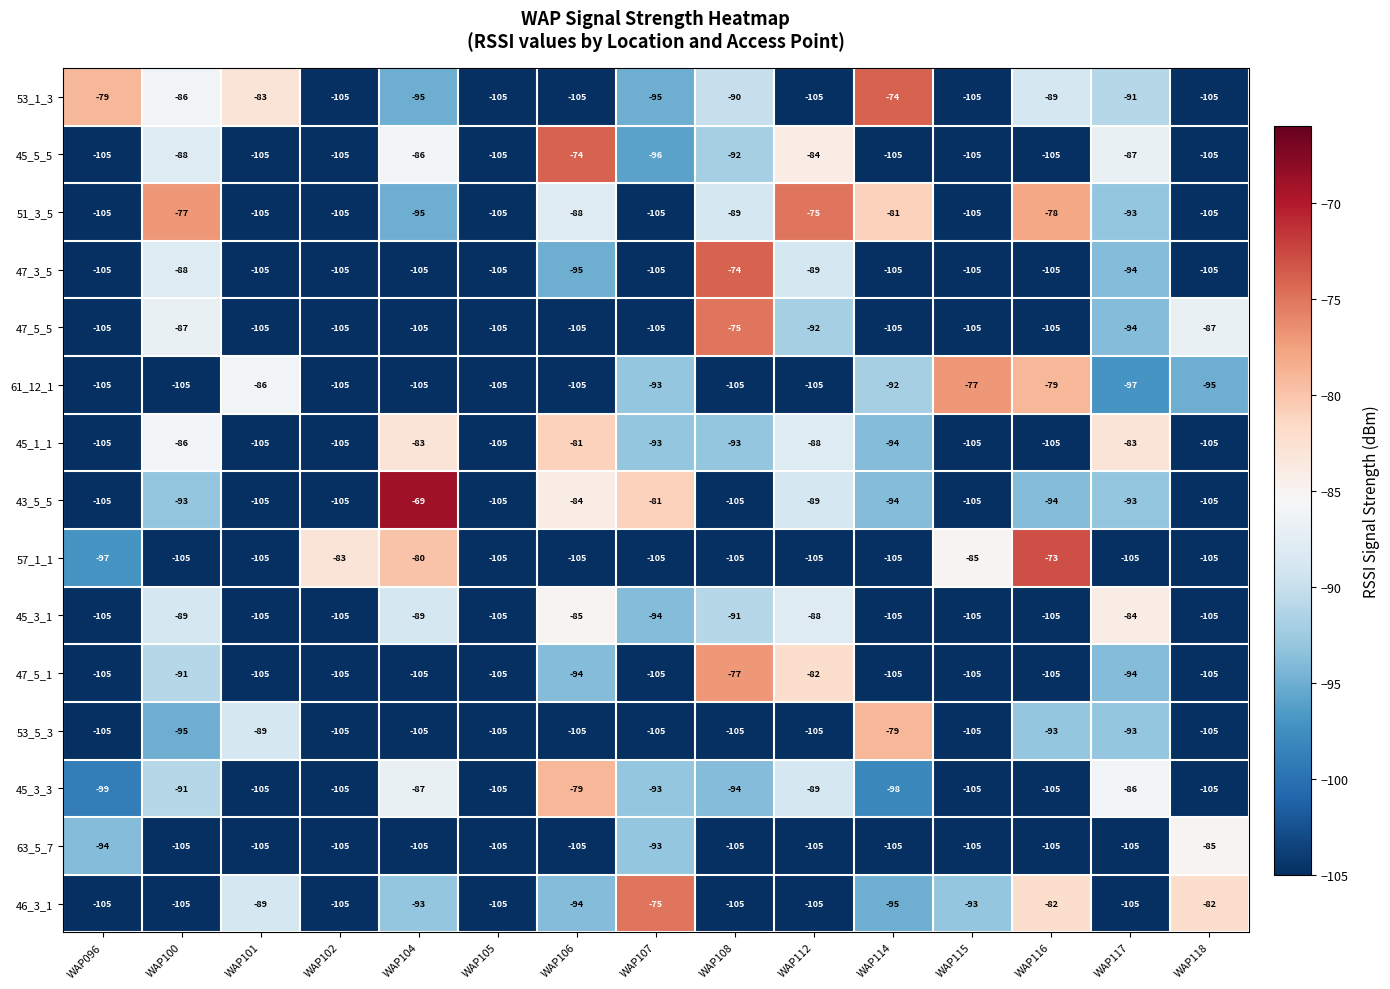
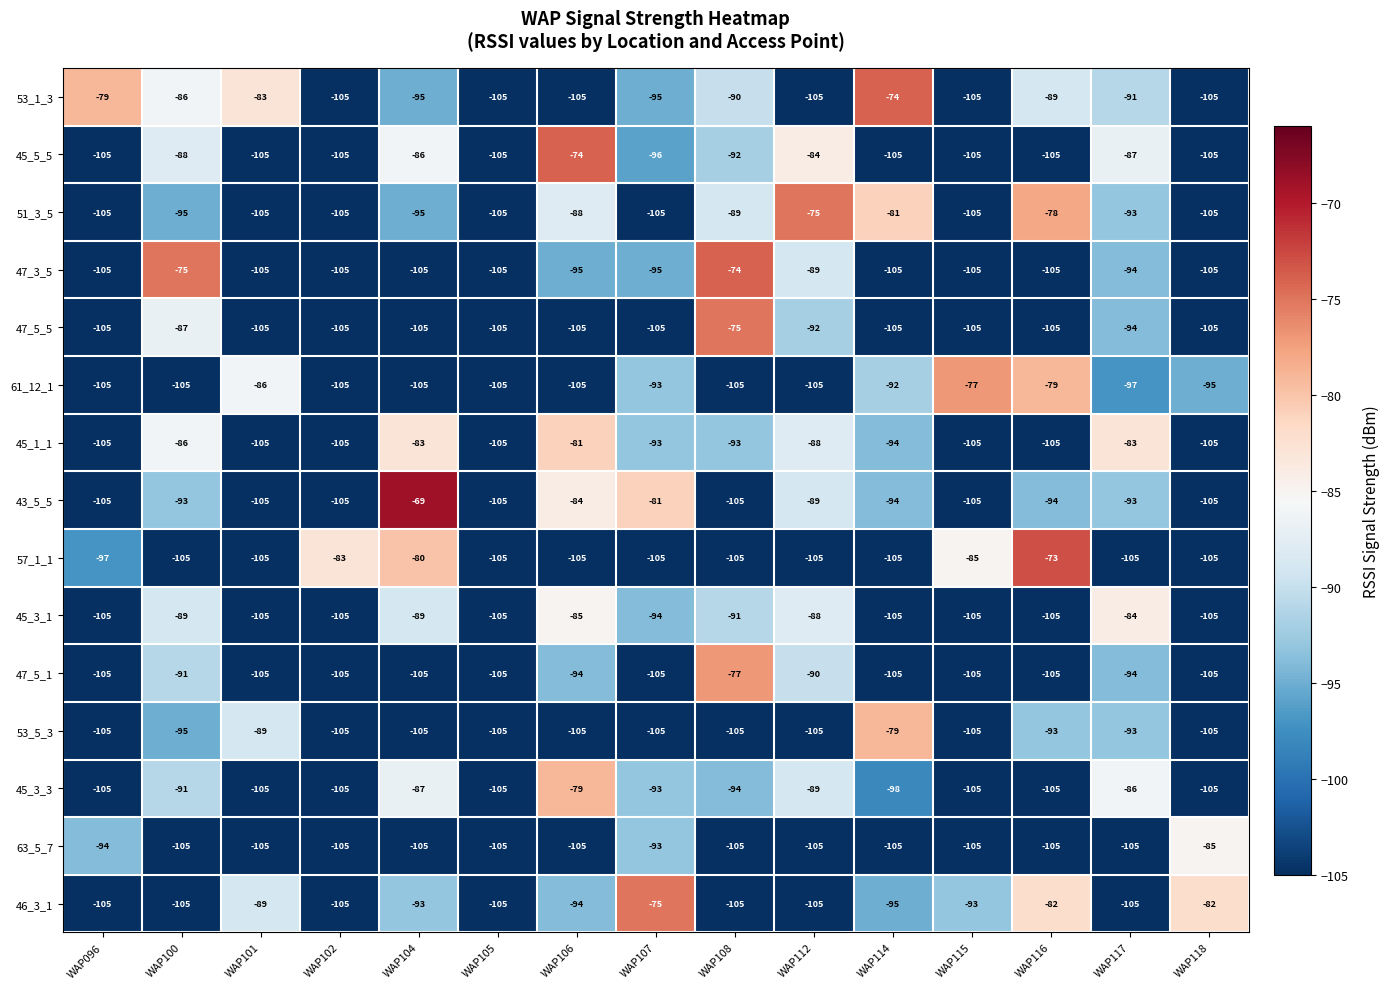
  {
    "51_3_5": {
      "WAP096": -105,
-     "WAP100": -77,
+     "WAP100": -95,
      "WAP101": -105,
      "WAP102": -105,
      "WAP104": -95,
      "WAP105": -105,
      "WAP106": -88,
      "WAP107": -105,
      "WAP108": -89,
      "WAP112": -75,
      "WAP114": -81,
      "WAP115": -105,
      "WAP116": -78,
      "WAP117": -93,
      "WAP118": -105
    },
    "47_3_5": {
      "WAP096": -105,
-     "WAP100": -88,
+     "WAP100": -75,
      "WAP101": -105,
      "WAP102": -105,
      "WAP104": -105,
      "WAP105": -105,
      "WAP106": -95,
-     "WAP107": -105,
+     "WAP107": -95,
      "WAP108": -74,
      "WAP112": -89,
      "WAP114": -105,
      "WAP115": -105,
      "WAP116": -105,
      "WAP117": -94,
      "WAP118": -105
    },
    "47_5_5": {
      "WAP096": -105,
      "WAP100": -87,
      "WAP101": -105,
      "WAP102": -105,
      "WAP104": -105,
      "WAP105": -105,
      "WAP106": -105,
      "WAP107": -105,
      "WAP108": -75,
      "WAP112": -92,
      "WAP114": -105,
      "WAP115": -105,
      "WAP116": -105,
      "WAP117": -94,
-     "WAP118": -87
+     "WAP118": -105
    },
    "47_5_1": {
      "WAP096": -105,
      "WAP100": -91,
      "WAP101": -105,
      "WAP102": -105,
      "WAP104": -105,
      "WAP105": -105,
      "WAP106": -94,
      "WAP107": -105,
      "WAP108": -77,
-     "WAP112": -82,
+     "WAP112": -90,
      "WAP114": -105,
      "WAP115": -105,
      "WAP116": -105,
      "WAP117": -94,
      "WAP118": -105
    },
    "45_3_3": {
-     "WAP096": -99,
+     "WAP096": -105,
      "WAP100": -91,
      "WAP101": -105,
      "WAP102": -105,
      "WAP104": -87,
      "WAP105": -105,
      "WAP106": -79,
      "WAP107": -93,
      "WAP108": -94,
      "WAP112": -89,
      "WAP114": -98,
      "WAP115": -105,
      "WAP116": -105,
      "WAP117": -86,
      "WAP118": -105
    }
  }
